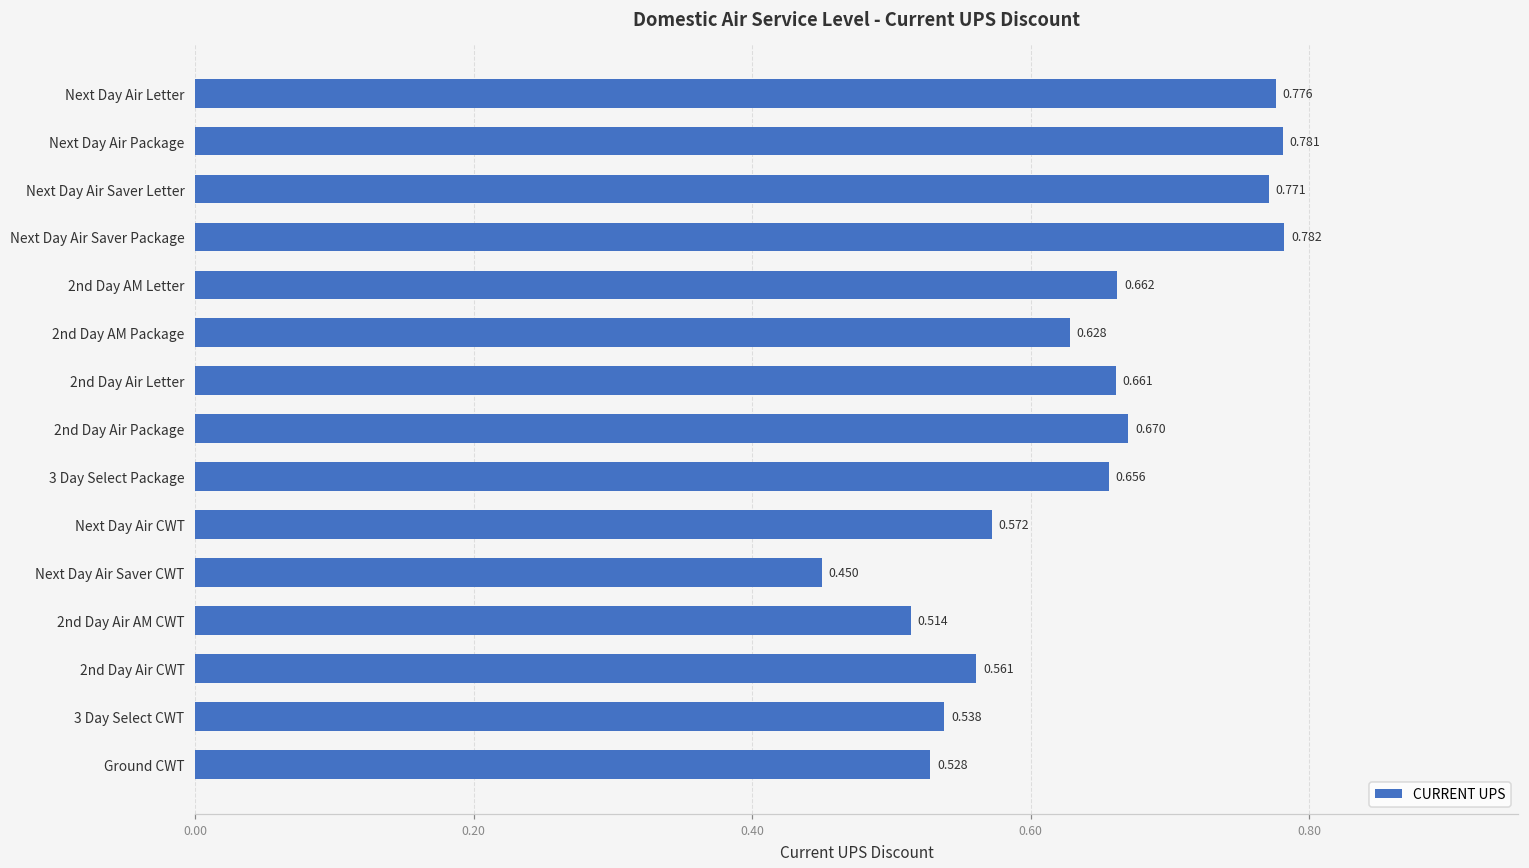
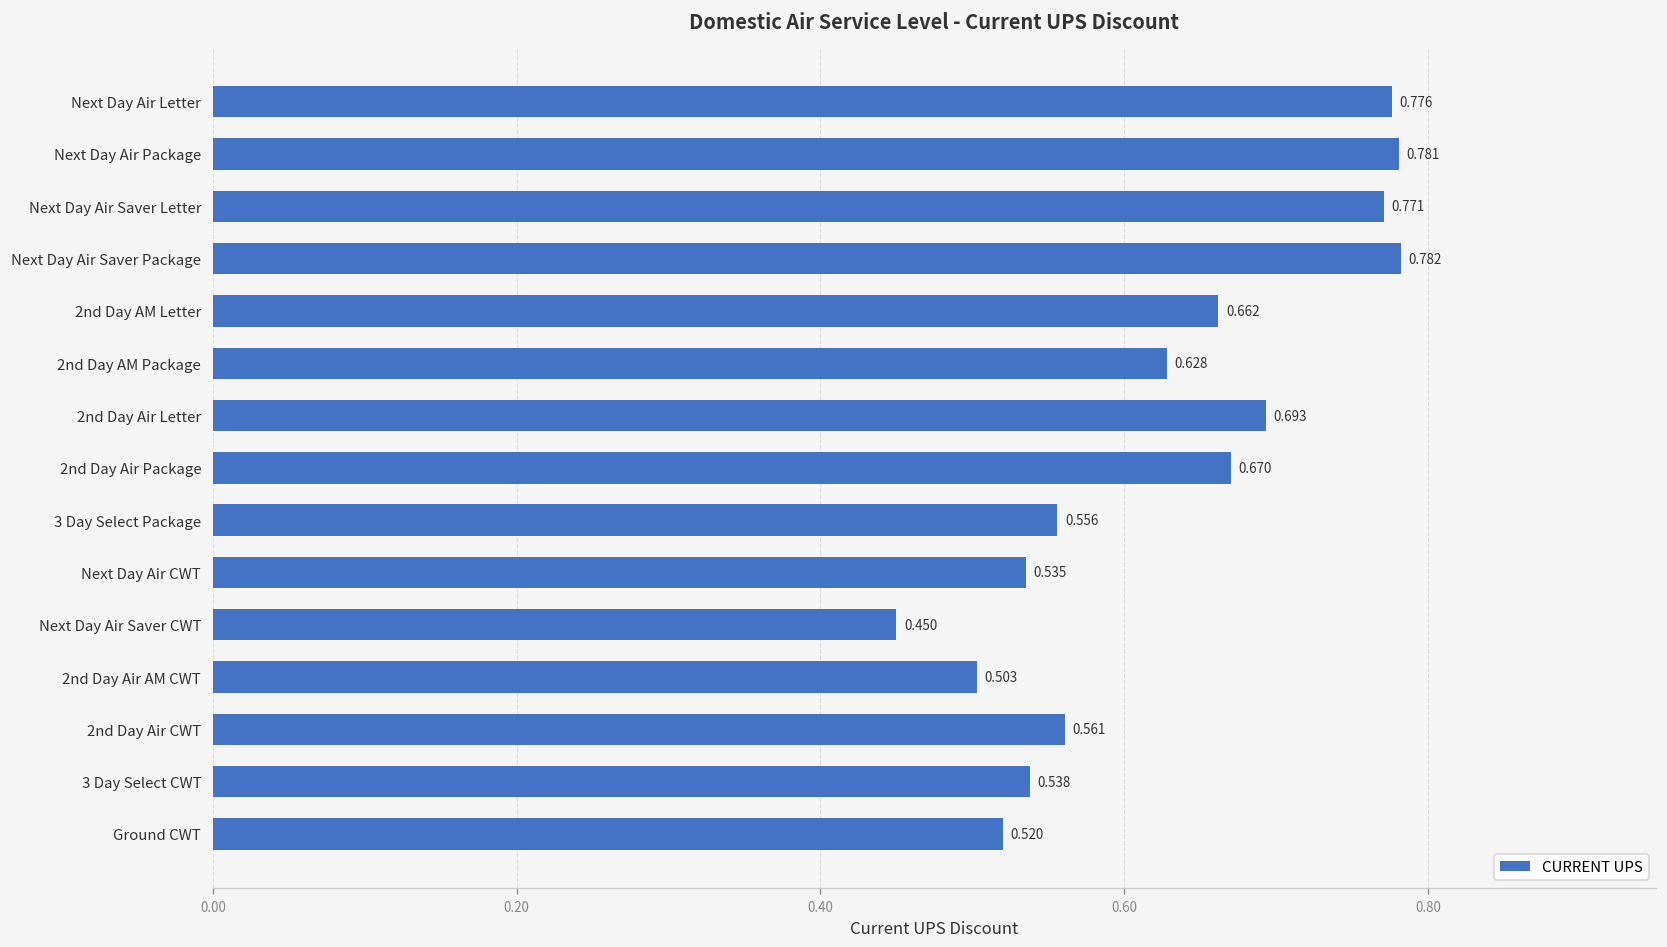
  {
    "Next Day Air Letter": 0.776,
    "Next Day Air Package": 0.781,
    "Next Day Air Saver Letter": 0.771,
    "Next Day Air Saver Package": 0.782,
    "2nd Day AM Letter": 0.662,
    "2nd Day AM Package": 0.628,
-   "2nd Day Air Letter": 0.661,
+   "2nd Day Air Letter": 0.693,
    "2nd Day Air Package": 0.670,
-   "3 Day Select Package": 0.656,
-   "Next Day Air CWT": 0.572,
+   "3 Day Select Package": 0.556,
+   "Next Day Air CWT": 0.535,
    "Next Day Air Saver CWT": 0.450,
-   "2nd Day Air AM CWT": 0.514,
+   "2nd Day Air AM CWT": 0.503,
    "2nd Day Air CWT": 0.561,
    "3 Day Select CWT": 0.538,
-   "Ground CWT": 0.528
+   "Ground CWT": 0.520
  }
